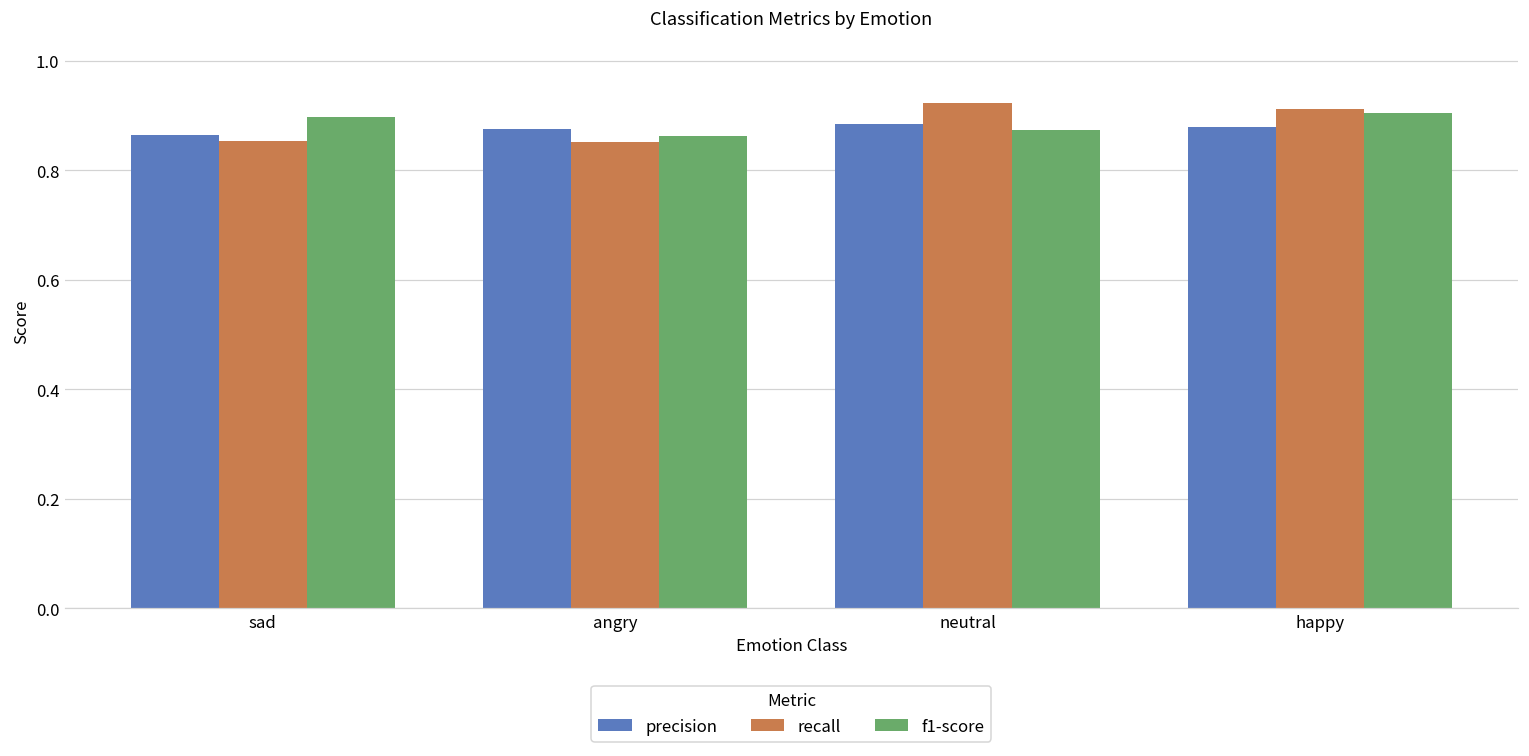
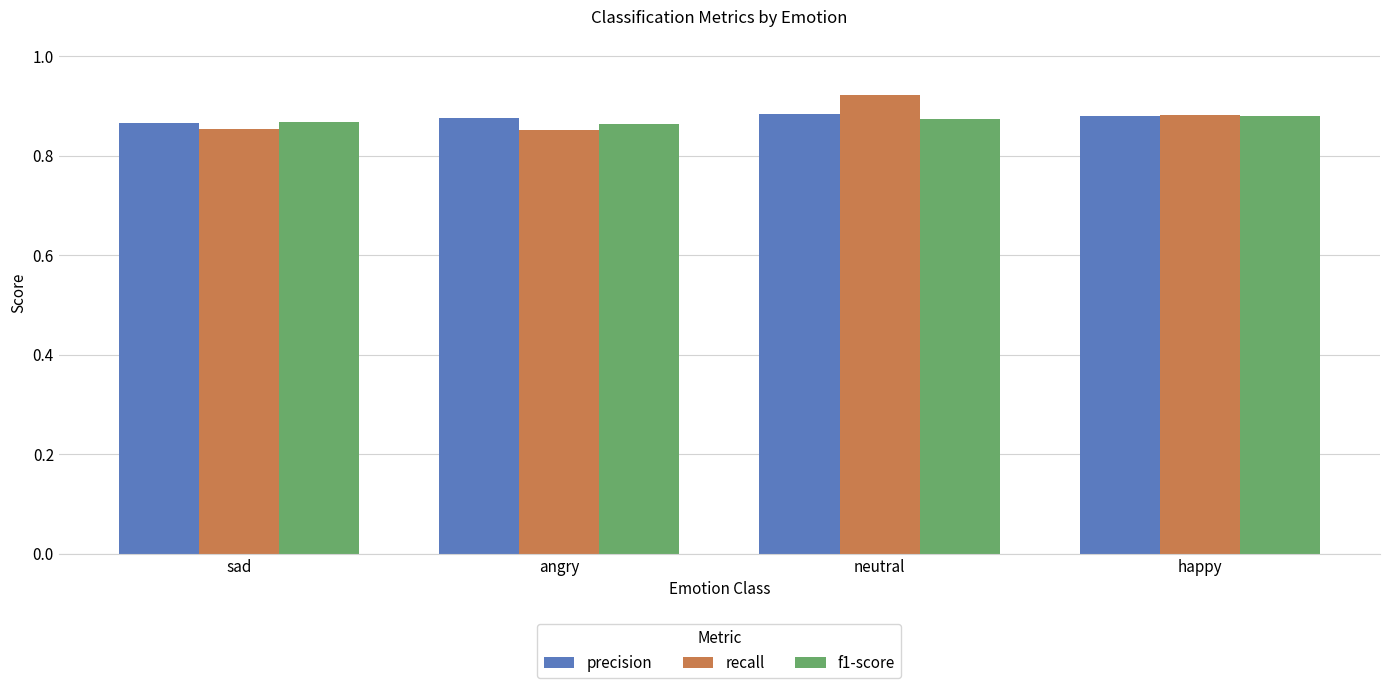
  {
    "precision": {
      "sad": 0.86,
      "angry": 0.88,
      "neutral": 0.88,
      "happy": 0.88
    },
    "recall": {
      "sad": 0.85,
      "angry": 0.85,
      "neutral": 0.92,
-     "happy": 0.91
+     "happy": 0.88
    },
    "f1-score": {
-     "sad": 0.90,
+     "sad": 0.87,
      "angry": 0.86,
      "neutral": 0.87,
-     "happy": 0.90
+     "happy": 0.88
    }
  }
